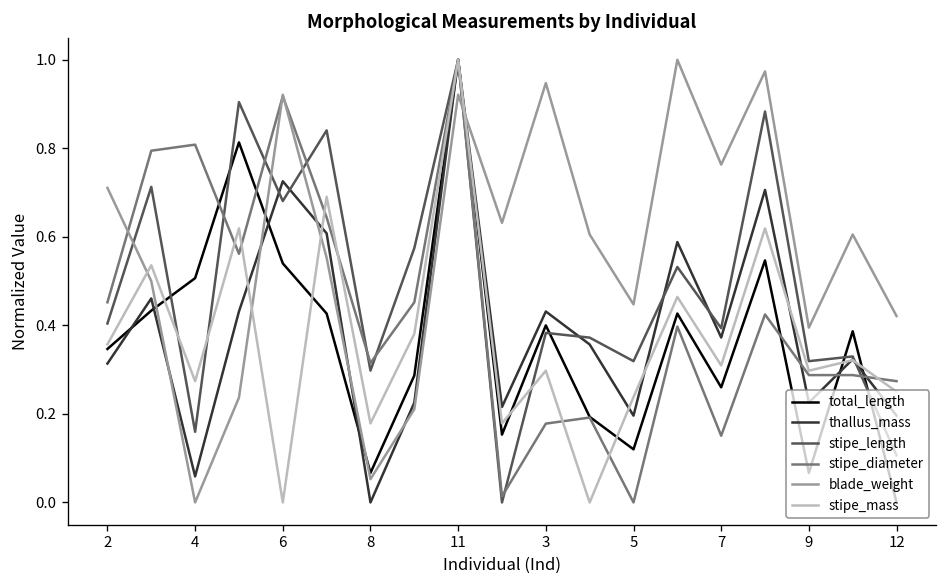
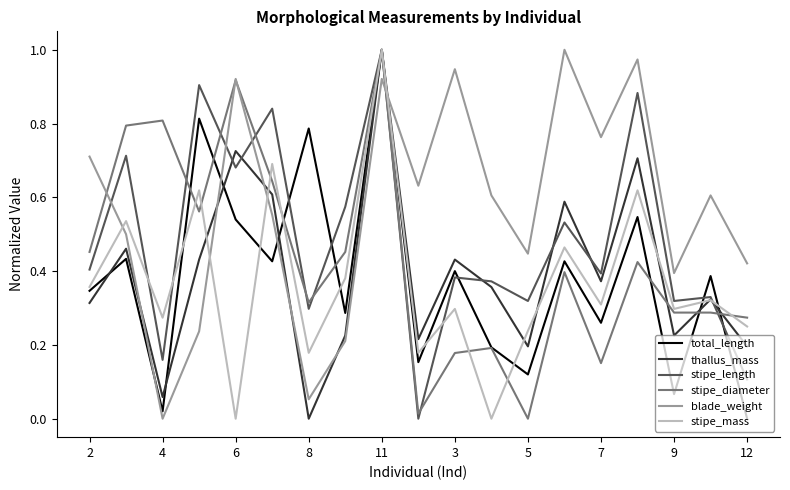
  {
    "total_length": {
      "2": 0.35,
-     "4": 0.51,
+     "4": 0.02,
      "6": 0.54,
-     "8": 0.07
+     "8": 0.79
    }
  }
